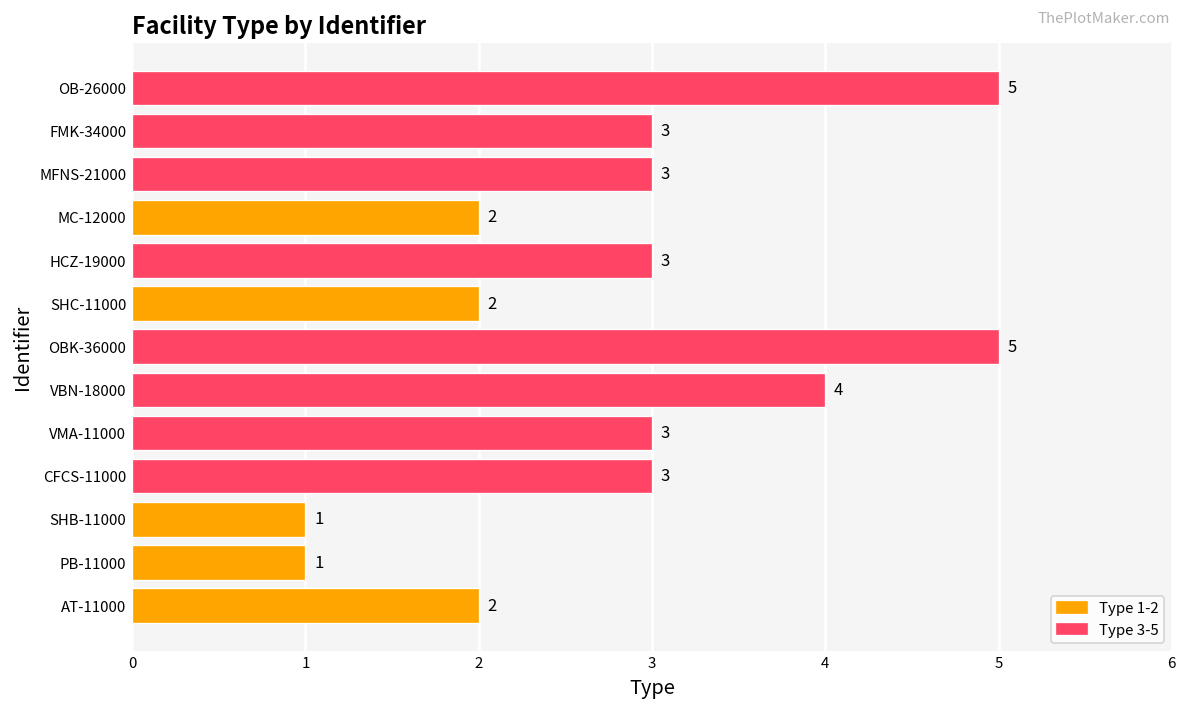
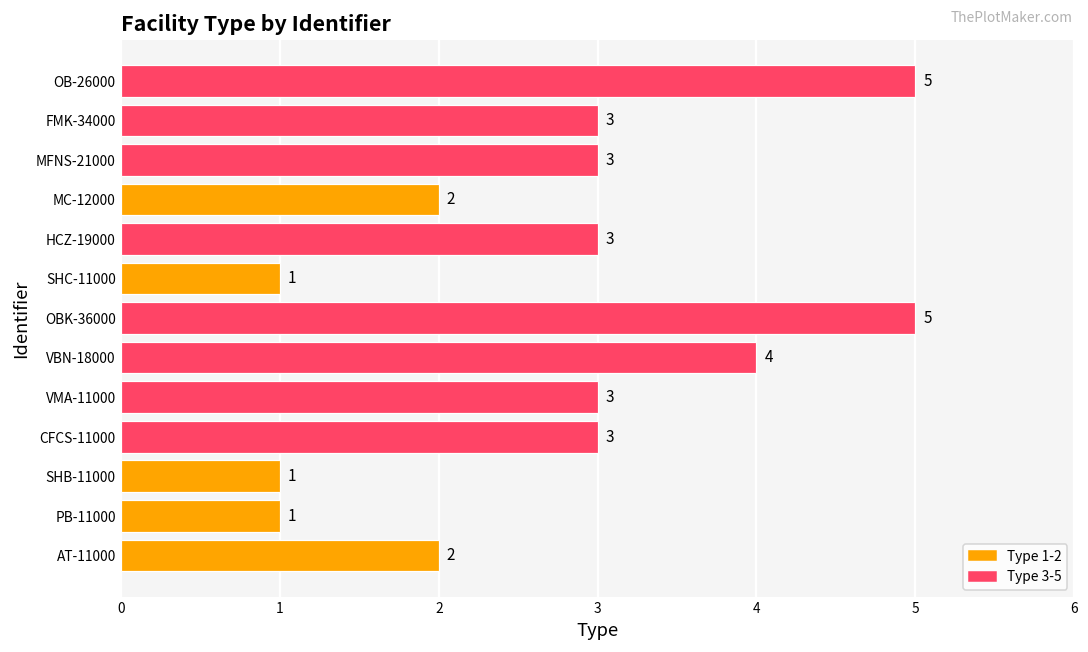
  {
    "OB-26000": 5,
    "FMK-34000": 3,
    "MFNS-21000": 3,
    "MC-12000": 2,
    "HCZ-19000": 3,
-   "SHC-11000": 2,
+   "SHC-11000": 1,
    "OBK-36000": 5,
    "VBN-18000": 4,
    "VMA-11000": 3,
    "CFCS-11000": 3,
    "SHB-11000": 1,
    "PB-11000": 1,
    "AT-11000": 2
  }
